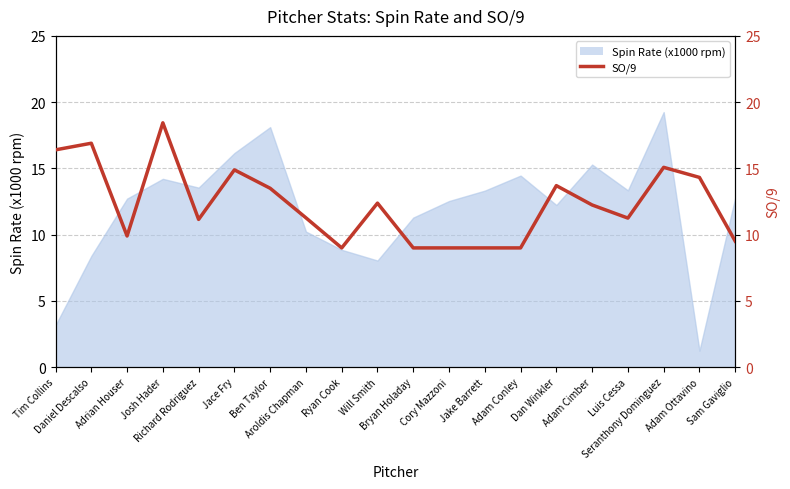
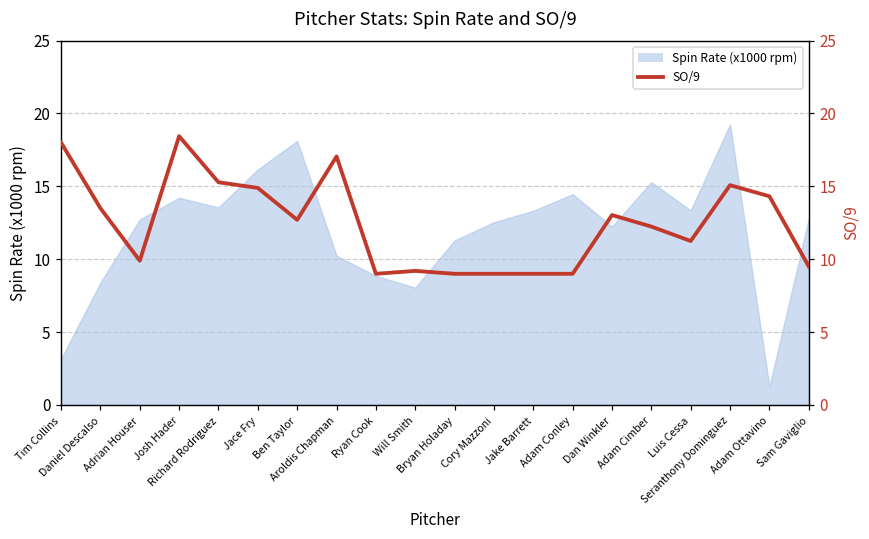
  {
    "SO/9": {
-     "Tim Collins": 16.4,
-     "Daniel Descalso": 16.9,
+     "Tim Collins": 18.0,
+     "Daniel Descalso": 13.5,
      "Adrian Houser": 9.9,
      "Josh Hader": 18.4,
-     "Richard Rodriguez": 11.2,
+     "Richard Rodriguez": 15.3,
      "Jace Fry": 14.9,
-     "Ben Taylor": 13.5,
-     "Aroldis Chapman": 11.3,
+     "Ben Taylor": 12.7,
+     "Aroldis Chapman": 17.1,
      "Ryan Cook": 9.0,
-     "Will Smith": 12.4,
+     "Will Smith": 9.2,
      "Bryan Holaday": 9.0,
      "Cory Mazzoni": 9.0,
      "Jake Barrett": 9.0,
      "Adam Conley": 9.0,
-     "Dan Winkler": 13.7,
+     "Dan Winkler": 13.0,
      "Adam Cimber": 12.2,
      "Luis Cessa": 11.3,
      "Seranthony Dominguez": 15.1,
      "Adam Ottavino": 14.3,
      "Sam Gaviglio": 9.5
    }
  }
